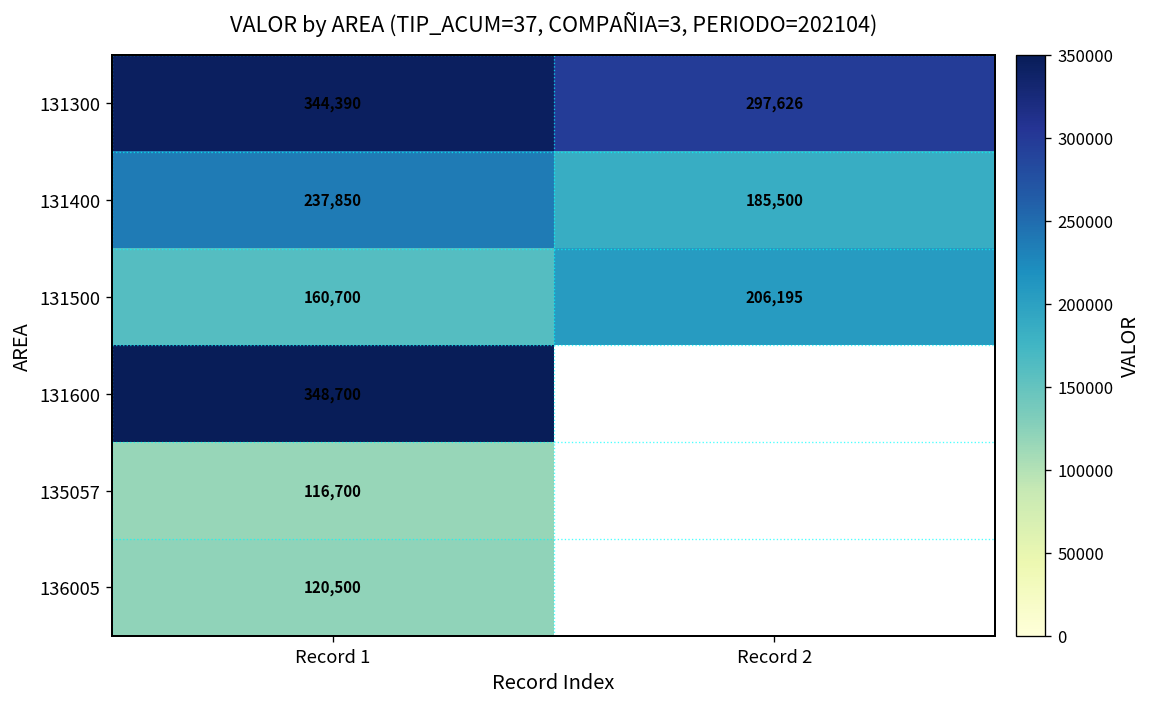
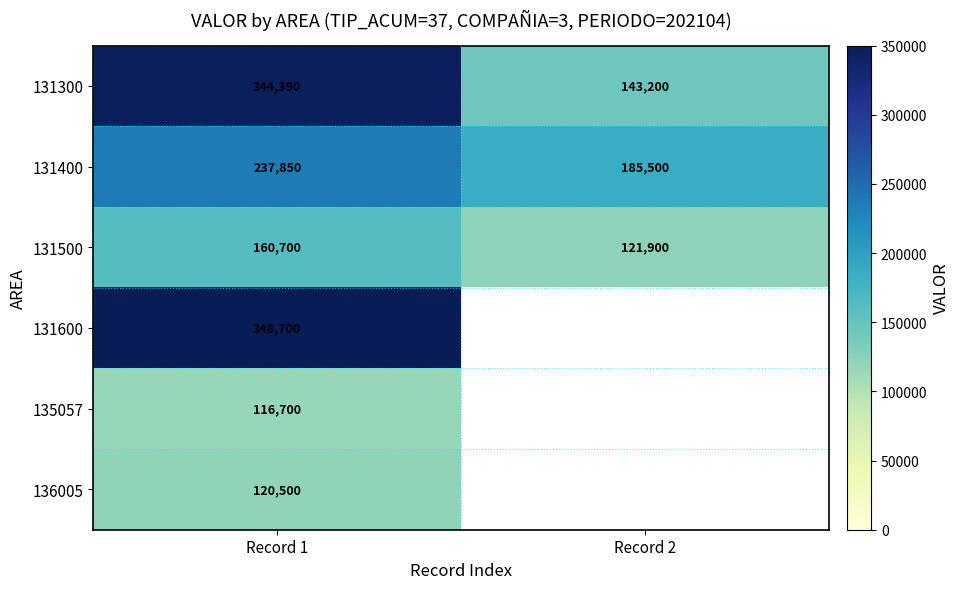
  {
    "131300": {
      "Record 1": "344,390",
-     "Record 2": "297,626"
+     "Record 2": "143,200"
    },
    "131400": {
      "Record 1": "237,850",
      "Record 2": "185,500"
    },
    "131500": {
      "Record 1": "160,700",
-     "Record 2": "206,195"
+     "Record 2": "121,900"
    },
    "131600": {
      "Record 1": "348,700"
    },
    "135057": {
      "Record 1": "116,700"
    },
    "136005": {
      "Record 1": "120,500"
    }
  }
